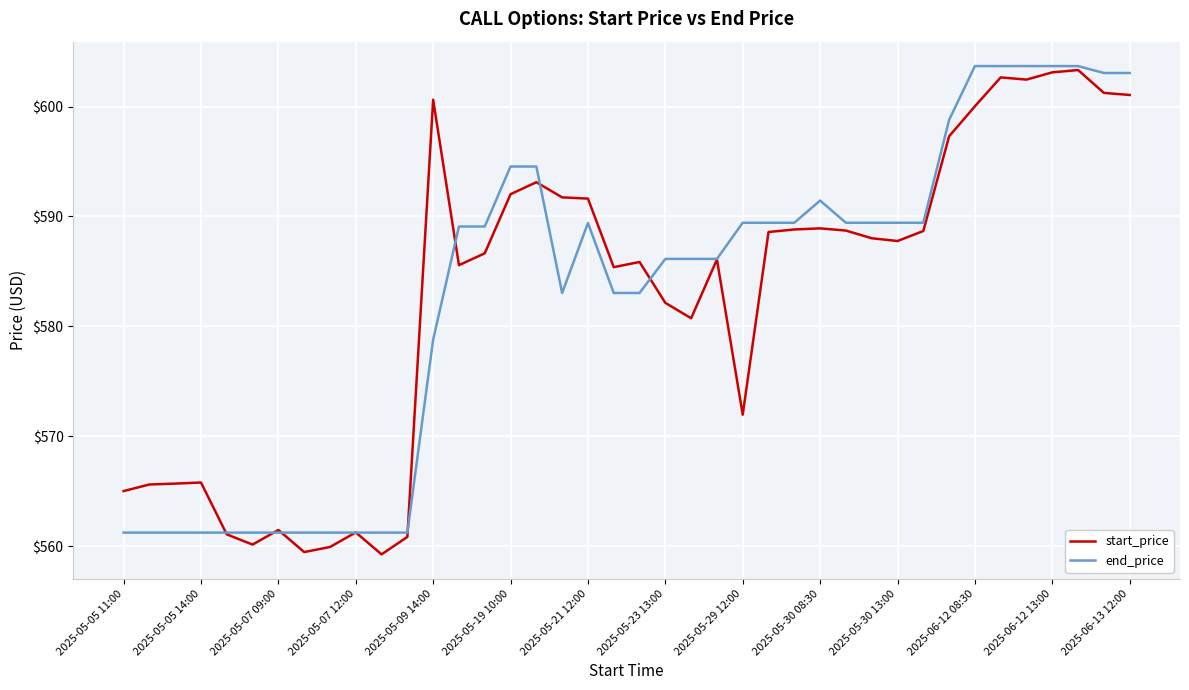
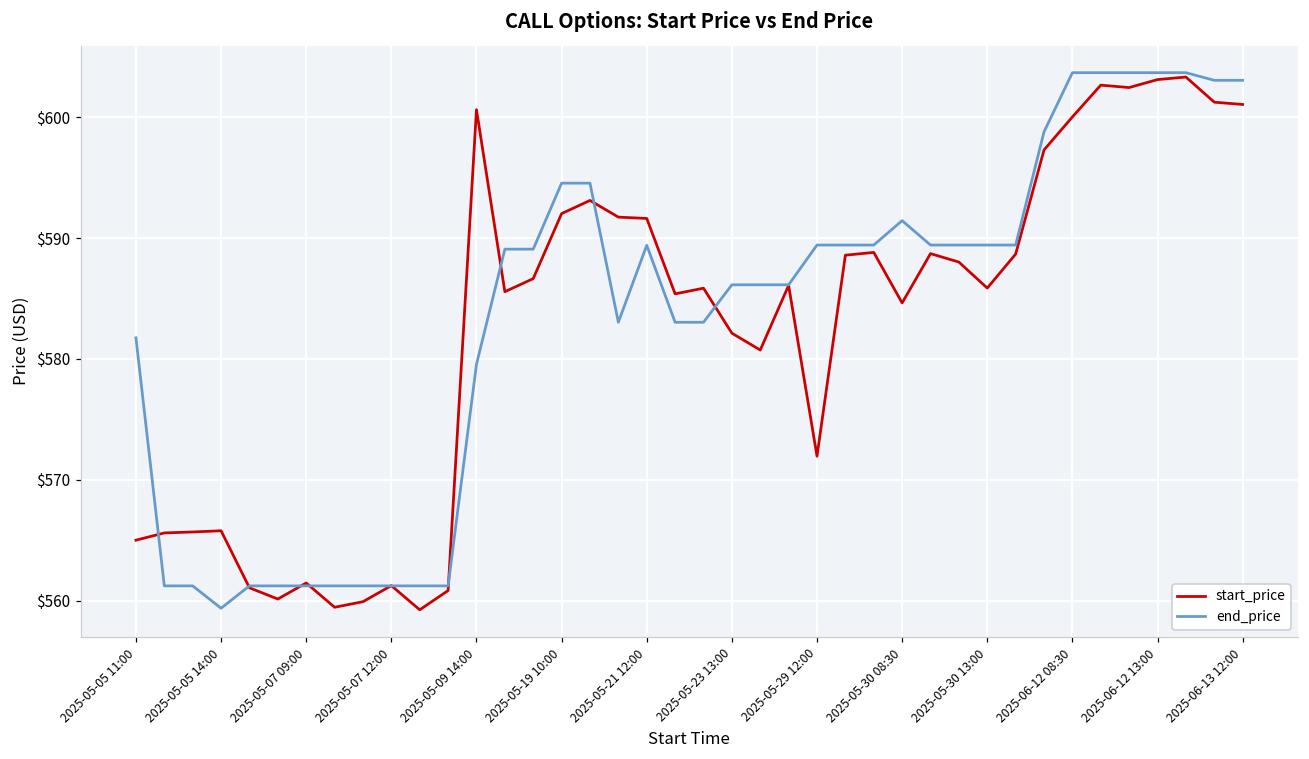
  {
    "start_price": {
      "2025-05-05 11:00": "$565.0",
      "2025-05-05 14:00": "$565.8",
      "2025-05-07 09:00": "$561.5",
      "2025-05-09 14:00": "$600.6",
      "2025-05-19 10:00": "$592.0",
      "2025-05-21 12:00": "$591.6",
      "2025-05-23 13:00": "$582.1",
      "2025-05-29 12:00": "$572.0",
-     "2025-05-30 08:30": "$588.9",
-     "2025-05-30 13:00": "$587.8",
+     "2025-05-30 08:30": "$584.6",
+     "2025-05-30 13:00": "$585.9",
      "2025-06-12 08:30": "$600.0",
      "2025-06-12 13:00": "$603.1",
      "2025-06-13 12:00": "$601.1"
    },
    "end_price": {
-     "2025-05-05 11:00": "$561.2",
-     "2025-05-05 14:00": "$561.2",
+     "2025-05-05 11:00": "$581.7",
+     "2025-05-05 14:00": "$559.4",
      "2025-05-07 09:00": "$561.2",
-     "2025-05-09 14:00": "$578.8",
+     "2025-05-09 14:00": "$579.6",
      "2025-05-19 10:00": "$594.5",
      "2025-05-21 12:00": "$589.4",
      "2025-05-23 13:00": "$586.1",
      "2025-05-29 12:00": "$589.4",
      "2025-05-30 08:30": "$591.4",
      "2025-05-30 13:00": "$589.4",
      "2025-06-12 08:30": "$603.7",
      "2025-06-12 13:00": "$603.7",
      "2025-06-13 12:00": "$603.1"
    }
  }
